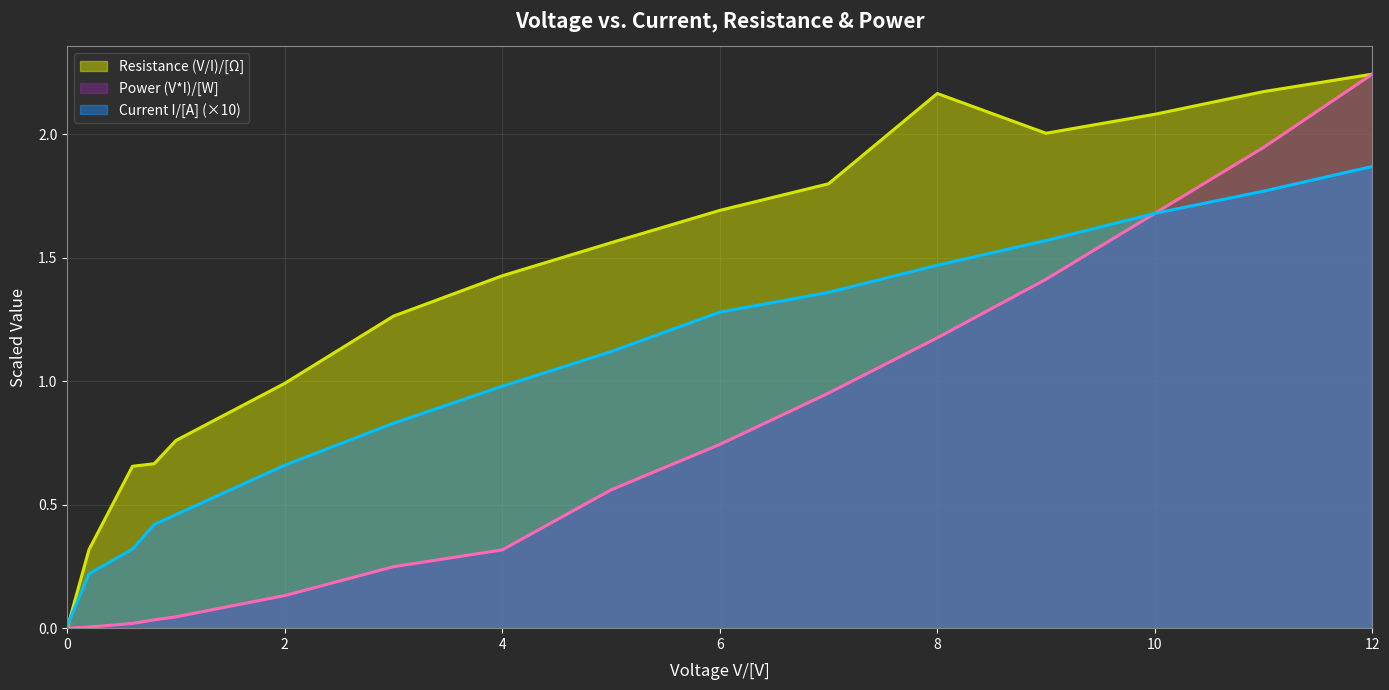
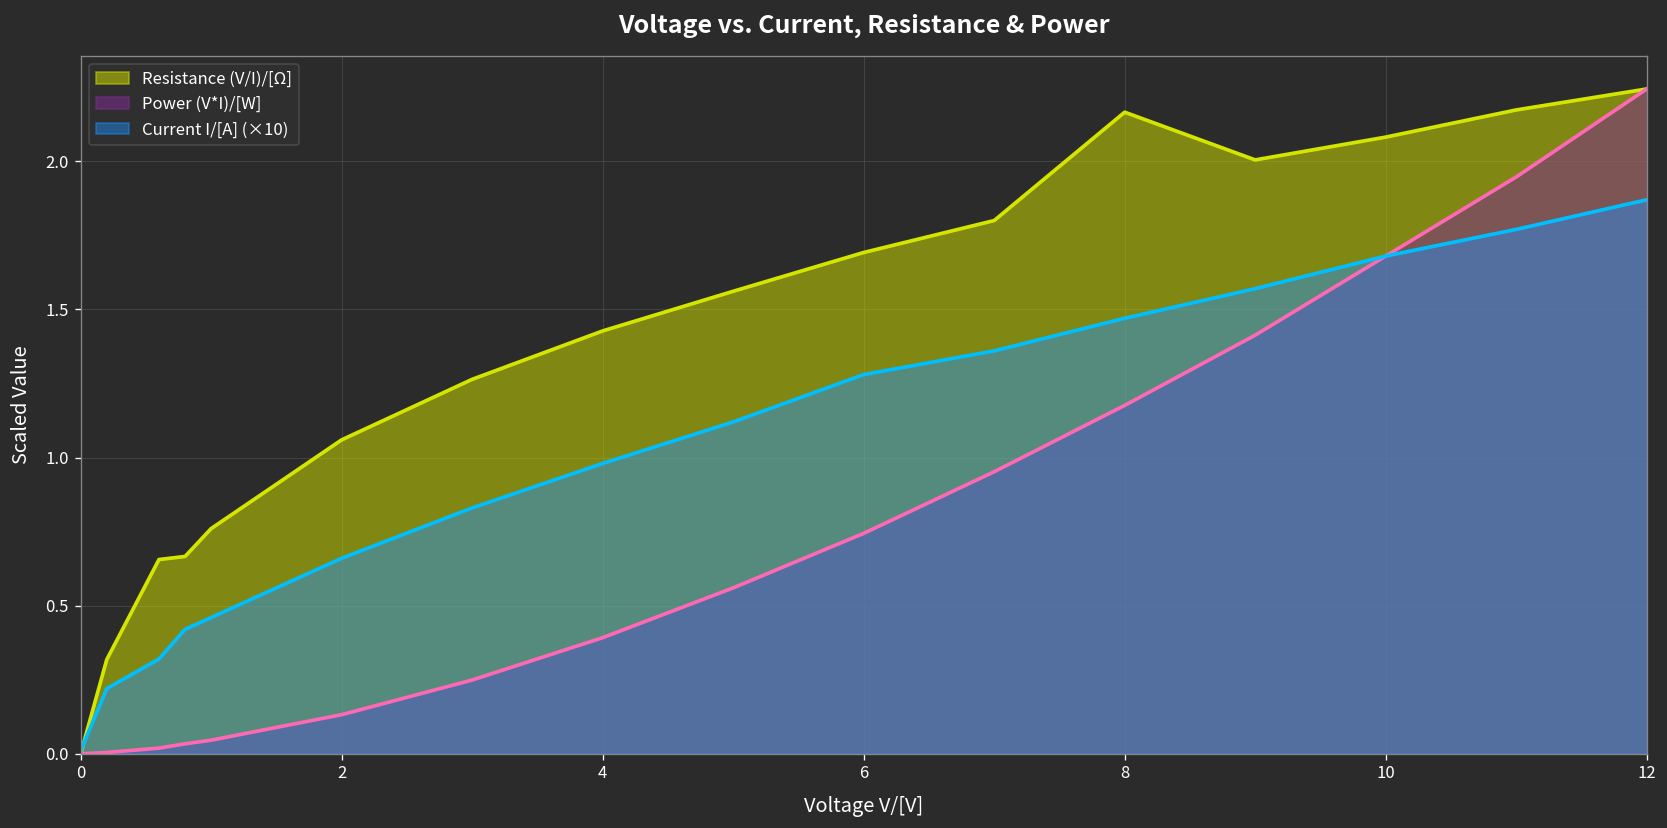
  {
    "Resistance (V/I)/[Ω]": {
-     "2": 0.99,
+     "2": 1.06,
      "4": 1.43,
      "6": 1.69,
      "8": 2.17,
      "10": 2.08
    },
    "Power (V*I)/[W]": {
      "2": 0.13,
-     "4": 0.32,
+     "4": 0.39,
      "6": 0.74,
      "8": 1.18
    },
    "Current I/[A] (×10)": {
      "2": 0.66,
      "4": 0.98,
      "6": 1.28,
      "8": 1.47,
      "12": 1.87
    }
  }
